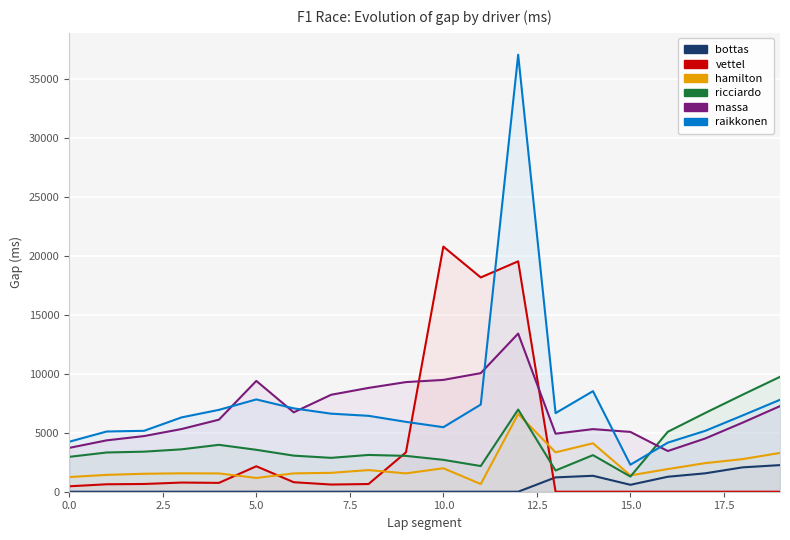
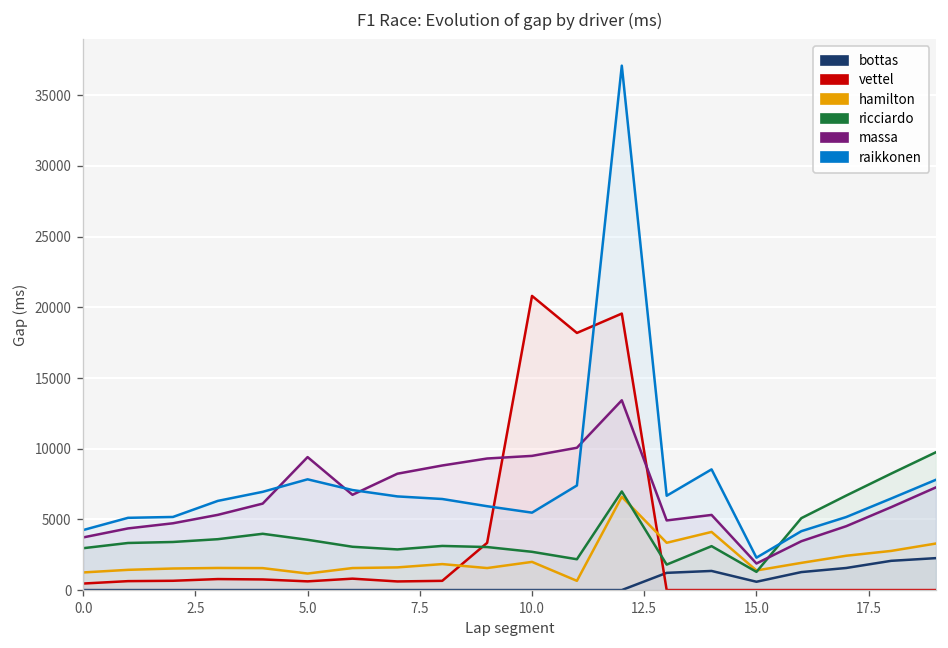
  {
    "bottas": {
      "0.0": 0,
      "5.0": 0,
      "10.0": 0,
      "15.0": 600
    },
    "vettel": {
      "0.0": 500,
-     "5.0": 2200,
+     "5.0": 600,
      "10.0": 20800,
      "15.0": 0
    },
    "hamilton": {
      "0.0": 1200,
      "5.0": 1200,
      "10.0": 2000
    },
    "ricciardo": {
      "0.0": 3000,
      "5.0": 3600,
      "10.0": 2700
    },
    "massa": {
      "0.0": 3700,
      "5.0": 9400,
      "10.0": 9500,
-     "15.0": 5100
+     "15.0": 1900
    },
    "raikkonen": {
      "0.0": 4200,
      "5.0": 7800,
      "10.0": 5500,
      "15.0": 2300
    }
  }
